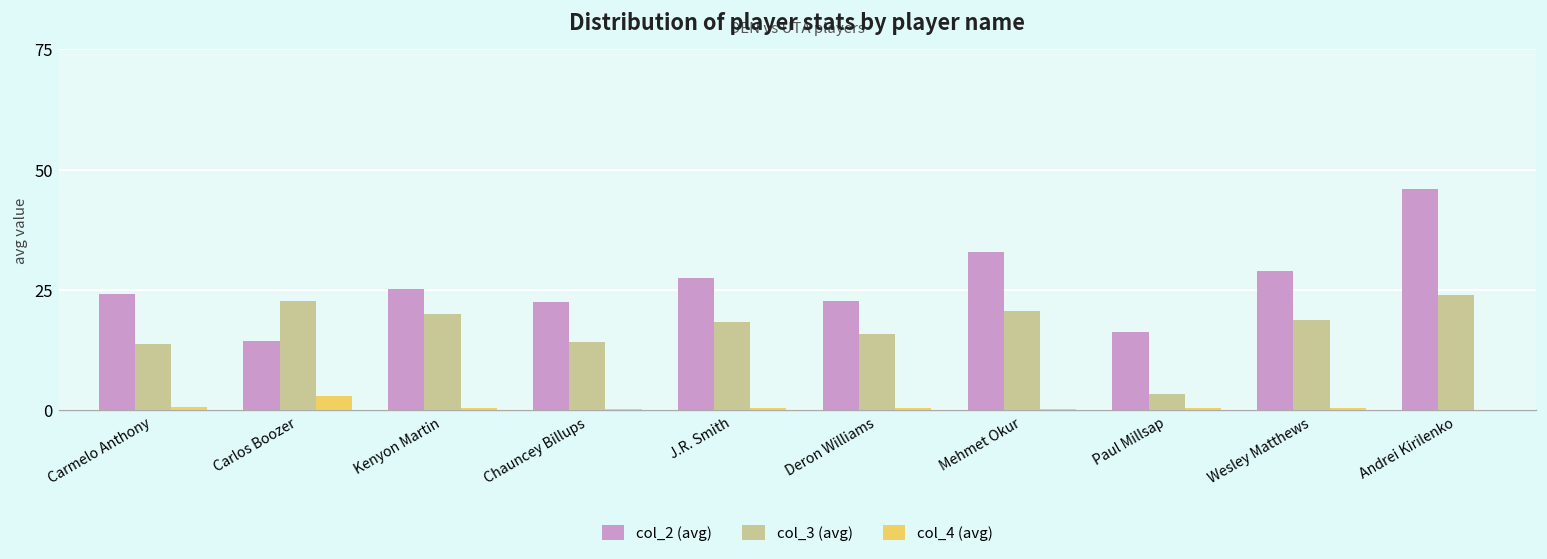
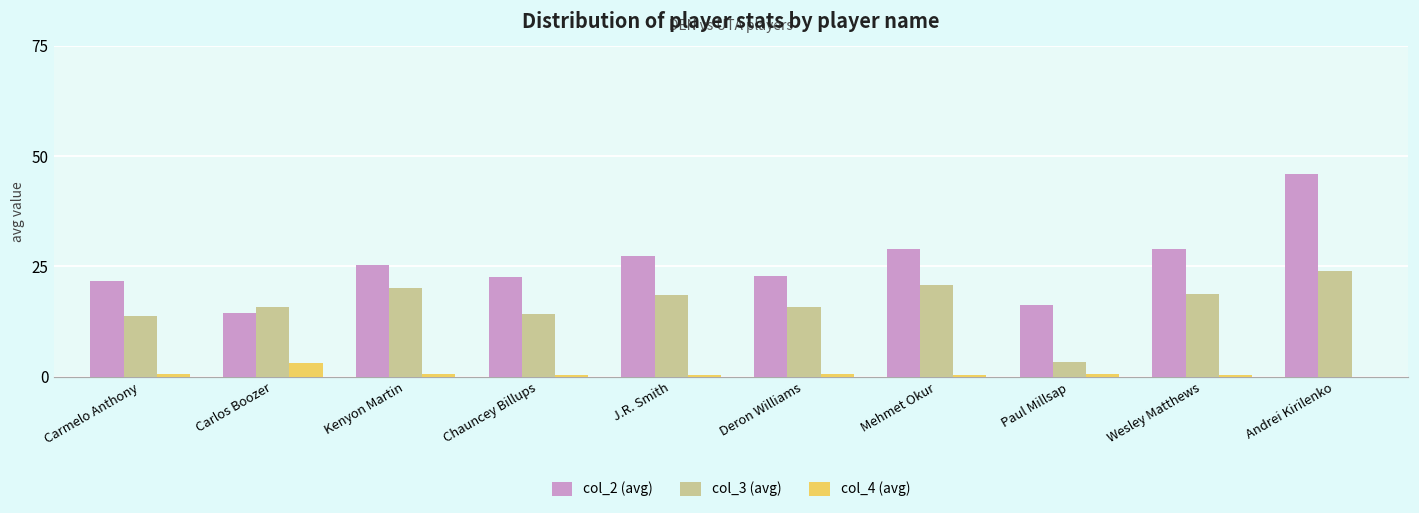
  {
    "col_2 (avg)": {
-     "Carmelo Anthony": 24,
+     "Carmelo Anthony": 22,
      "Carlos Boozer": 14,
      "Kenyon Martin": 25,
      "Chauncey Billups": 23,
      "J.R. Smith": 27,
      "Deron Williams": 23,
-     "Mehmet Okur": 33,
+     "Mehmet Okur": 29,
      "Paul Millsap": 16,
      "Wesley Matthews": 29,
      "Andrei Kirilenko": 46
    },
    "col_3 (avg)": {
      "Carmelo Anthony": 14,
-     "Carlos Boozer": 23,
+     "Carlos Boozer": 16,
      "Kenyon Martin": 20,
      "Chauncey Billups": 14,
      "J.R. Smith": 18,
      "Deron Williams": 16,
      "Mehmet Okur": 21,
      "Paul Millsap": 3,
      "Wesley Matthews": 19,
      "Andrei Kirilenko": 24
    },
    "col_4 (avg)": {
      "Carmelo Anthony": 1,
      "Carlos Boozer": 3,
      "Andrei Kirilenko": 0
    }
  }
